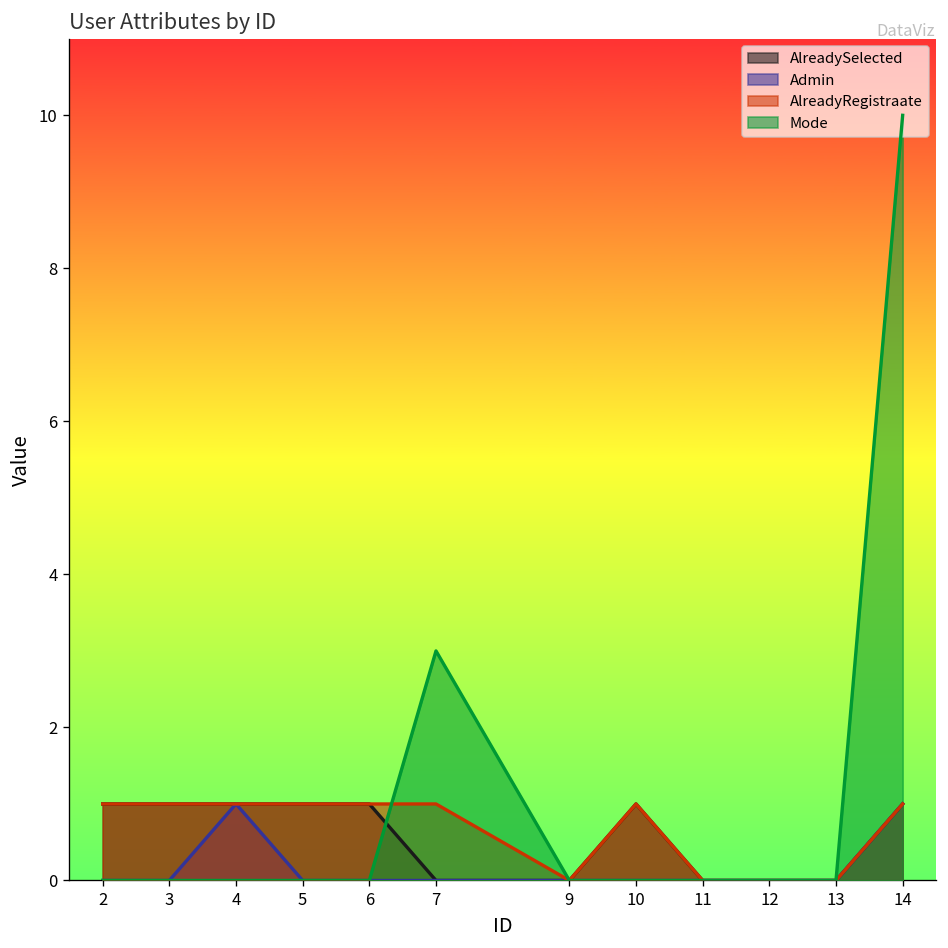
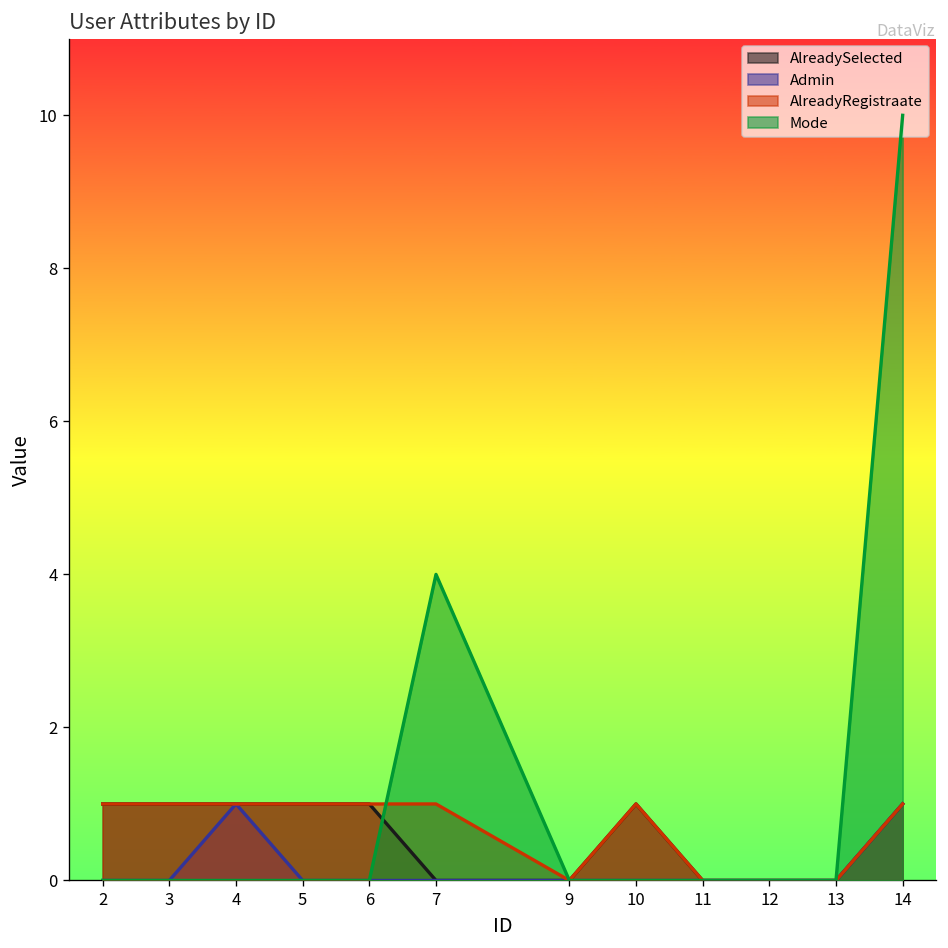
  {
    "AlreadyRegistraate": {
      "7": 1
    },
    "Mode": {
      "4": 0,
-     "7": 3
+     "7": 4
    }
  }
